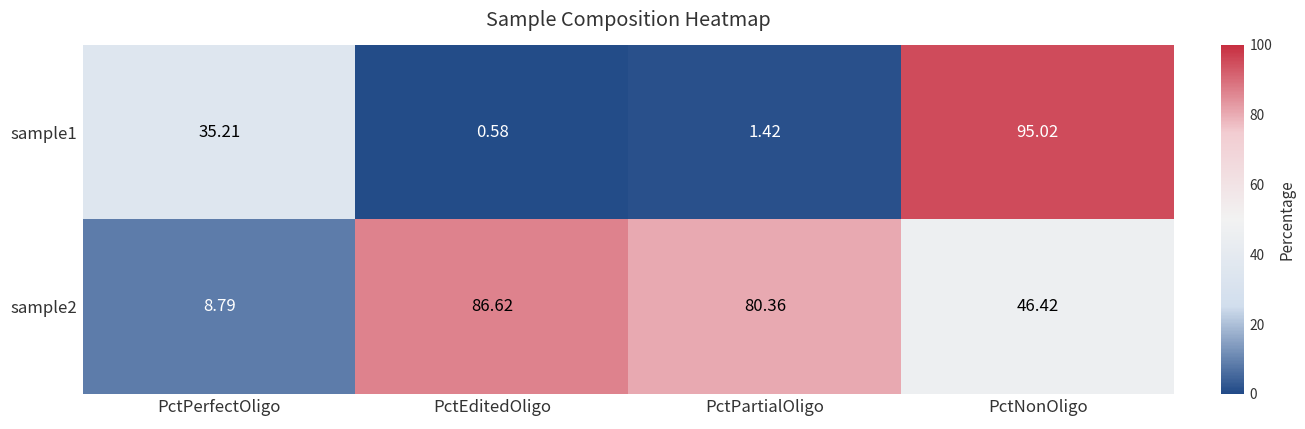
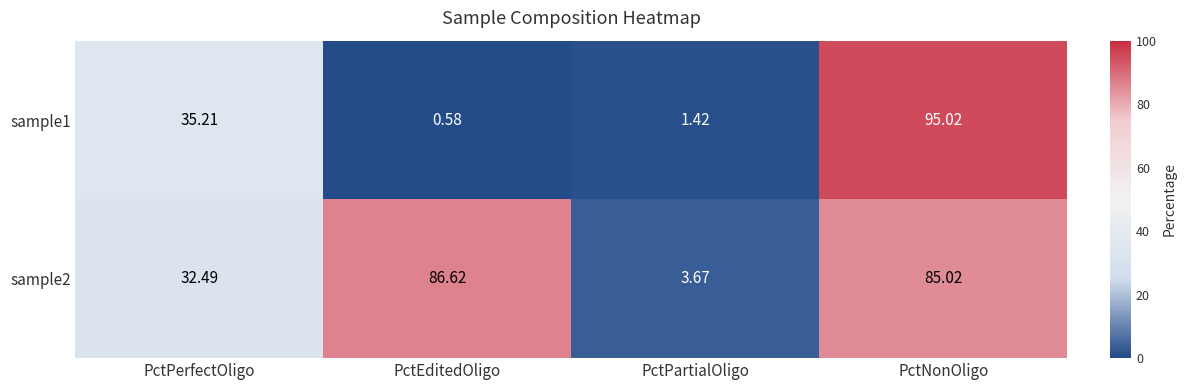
  {
    "sample1": {
      "PctPerfectOligo": 35.21,
      "PctEditedOligo": 0.58,
      "PctPartialOligo": 1.42,
      "PctNonOligo": 95.02
    },
    "sample2": {
-     "PctPerfectOligo": 8.79,
+     "PctPerfectOligo": 32.49,
      "PctEditedOligo": 86.62,
-     "PctPartialOligo": 80.36,
-     "PctNonOligo": 46.42
+     "PctPartialOligo": 3.67,
+     "PctNonOligo": 85.02
    }
  }
